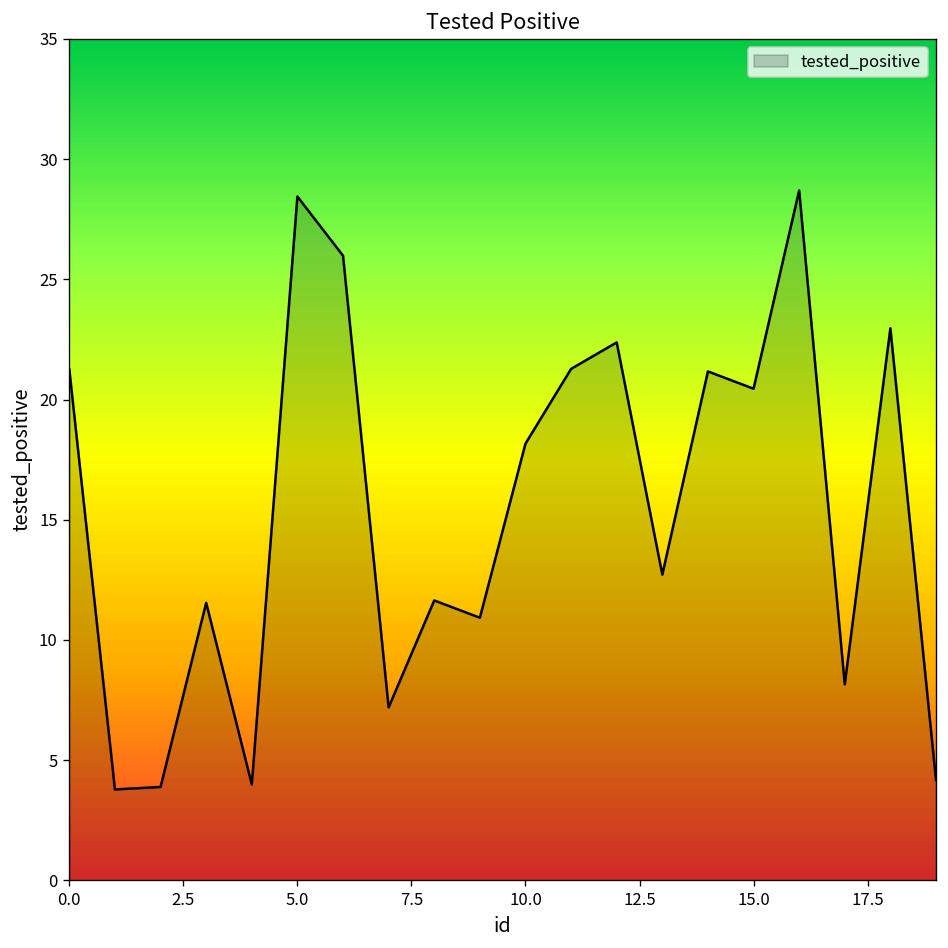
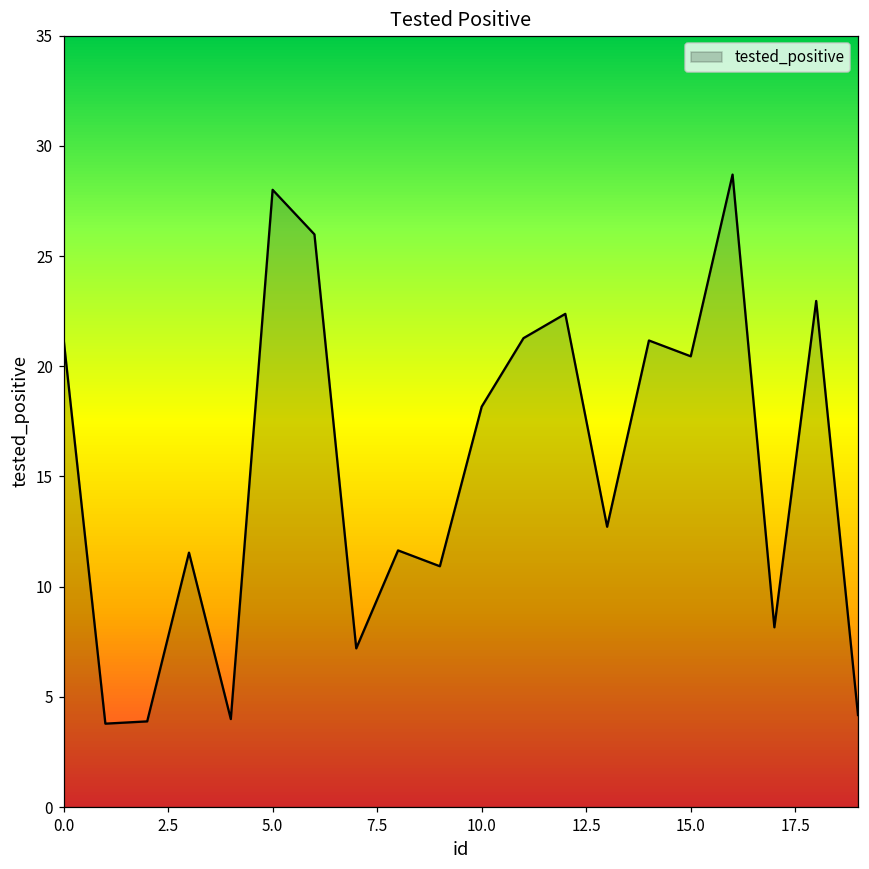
  {
    "0.0": 21.2,
-   "5.0": 28.4,
+   "5.0": 28.0,
    "10.0": 18.2,
    "15.0": 20.4
  }
